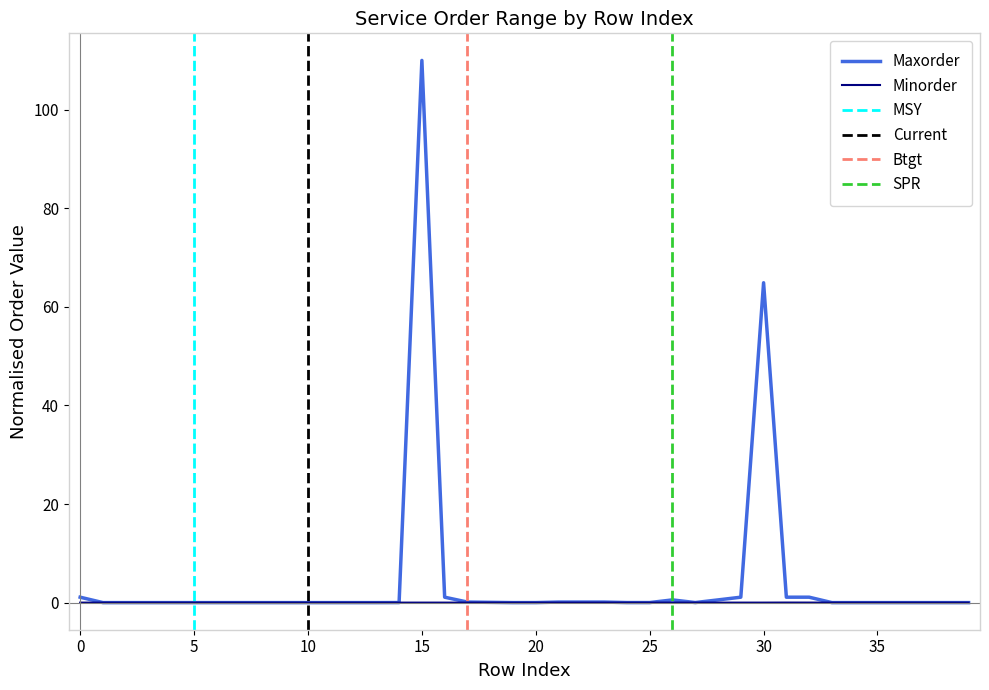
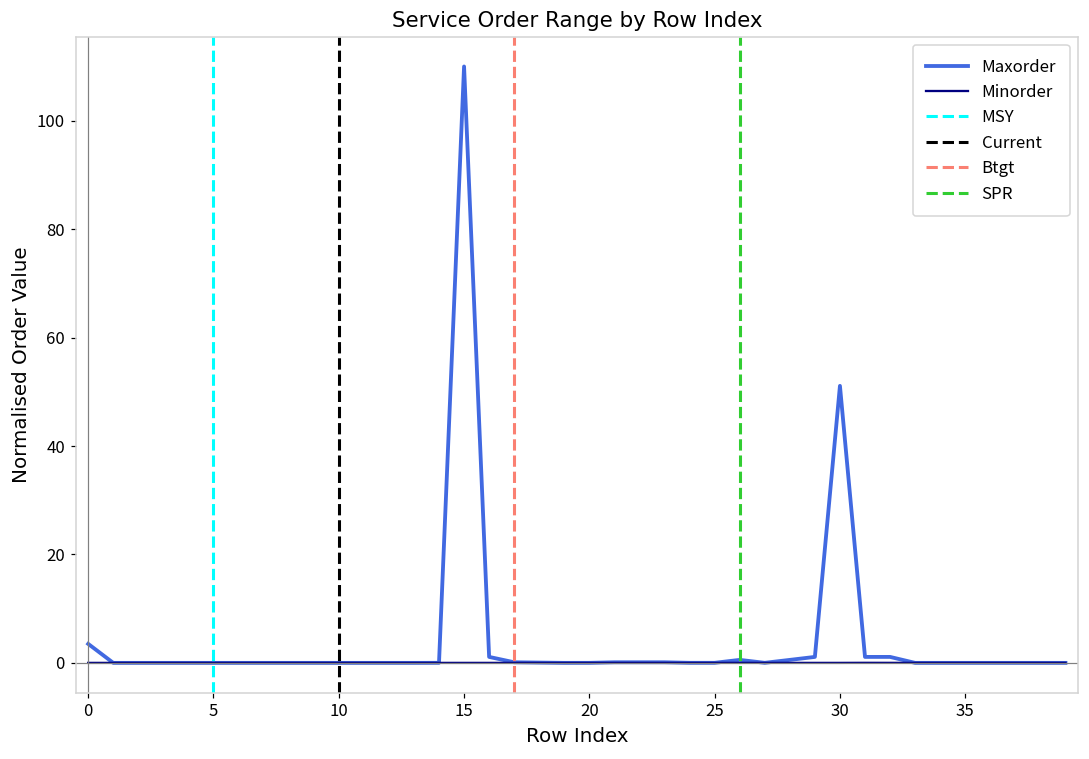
  {
    "Maxorder": {
-     "0": 1,
+     "0": 4,
      "15": 110,
-     "30": 65
+     "30": 51
    },
    "Minorder": {
      "0": 0,
      "15": 0,
      "30": 0
    }
  }
